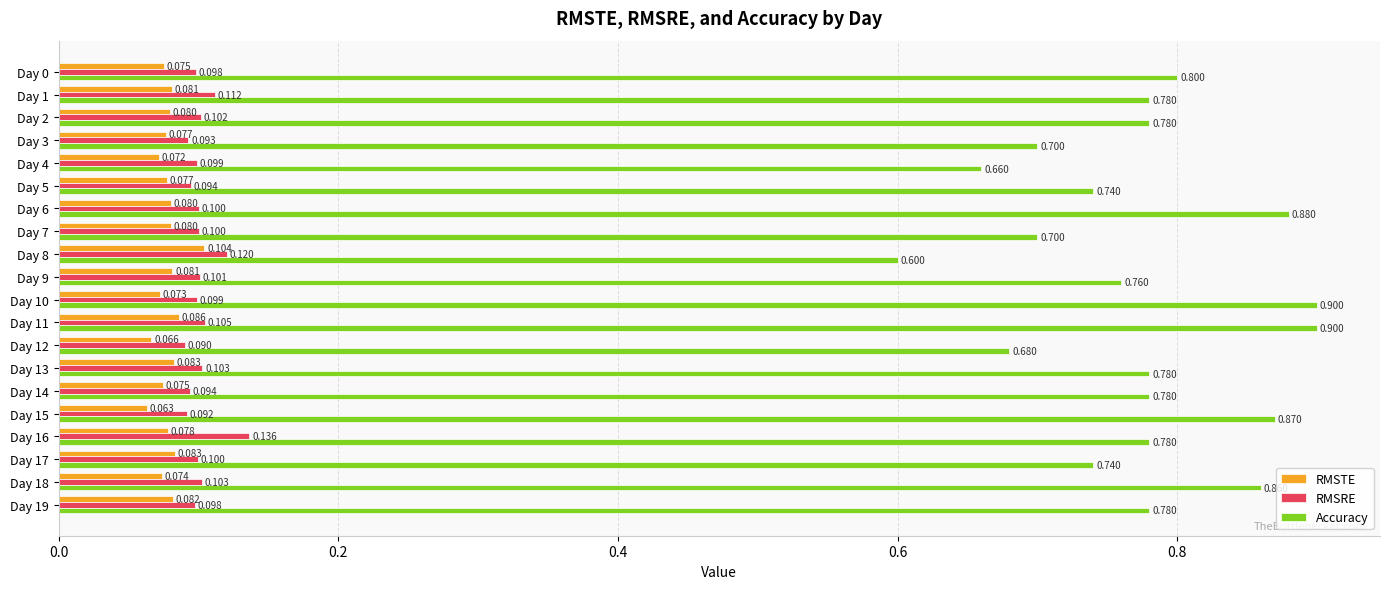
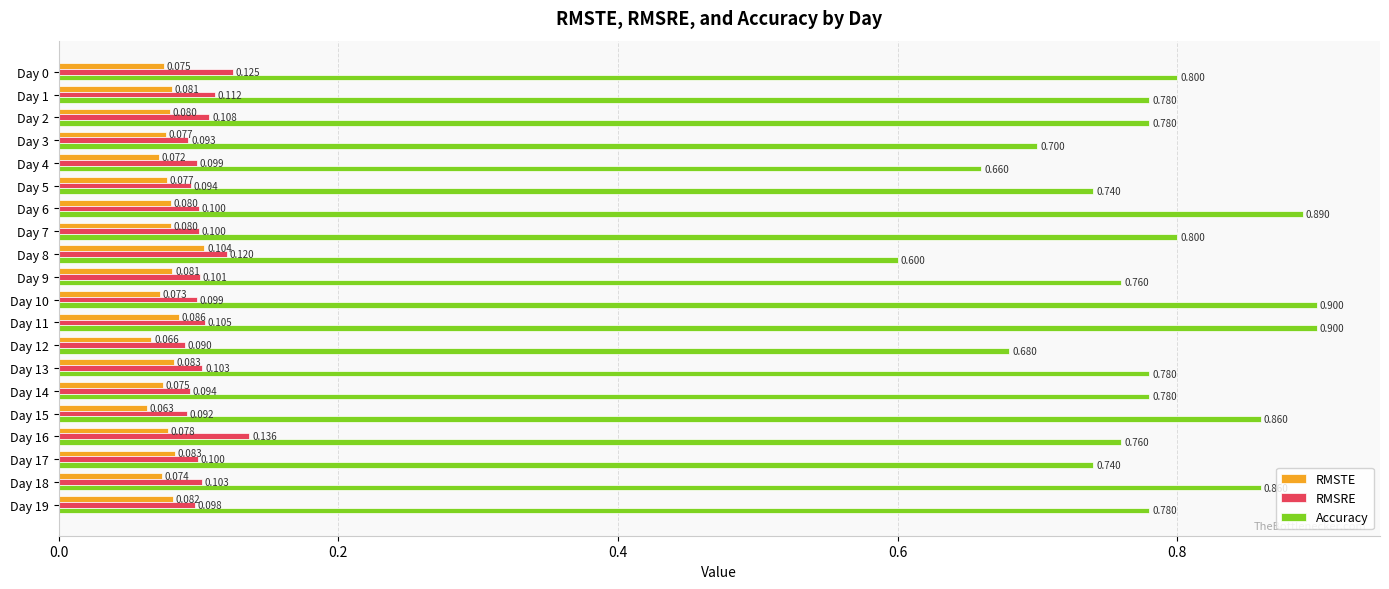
  {
    "RMSTE": {
      "Day 0": 0.075,
      "Day 1": 0.081,
      "Day 2": 0.080,
      "Day 3": 0.077,
      "Day 4": 0.072,
      "Day 5": 0.077,
      "Day 6": 0.080,
      "Day 7": 0.080,
      "Day 8": 0.104,
      "Day 9": 0.081,
      "Day 10": 0.073,
      "Day 11": 0.086,
      "Day 12": 0.066,
      "Day 13": 0.083,
      "Day 14": 0.075,
      "Day 15": 0.063,
      "Day 16": 0.078,
      "Day 17": 0.083,
      "Day 18": 0.074,
      "Day 19": 0.082
    },
    "RMSRE": {
-     "Day 0": 0.098,
+     "Day 0": 0.125,
      "Day 1": 0.112,
-     "Day 2": 0.102,
+     "Day 2": 0.108,
      "Day 3": 0.093,
      "Day 4": 0.099,
      "Day 5": 0.094,
      "Day 6": 0.100,
      "Day 7": 0.100,
      "Day 8": 0.120,
      "Day 9": 0.101,
      "Day 10": 0.099,
      "Day 11": 0.105,
      "Day 12": 0.090,
      "Day 13": 0.103,
      "Day 14": 0.094,
      "Day 15": 0.092,
      "Day 16": 0.136,
      "Day 17": 0.100,
      "Day 18": 0.103,
      "Day 19": 0.098
    },
    "Accuracy": {
      "Day 0": 0.800,
      "Day 1": 0.780,
      "Day 2": 0.780,
      "Day 3": 0.700,
      "Day 4": 0.660,
      "Day 5": 0.740,
-     "Day 6": 0.880,
-     "Day 7": 0.700,
+     "Day 6": 0.890,
+     "Day 7": 0.800,
      "Day 8": 0.600,
      "Day 9": 0.760,
      "Day 10": 0.900,
      "Day 11": 0.900,
      "Day 12": 0.680,
      "Day 13": 0.780,
      "Day 14": 0.780,
-     "Day 15": 0.870,
-     "Day 16": 0.780,
+     "Day 15": 0.860,
+     "Day 16": 0.760,
      "Day 17": 0.740,
      "Day 19": 0.780
    }
  }
